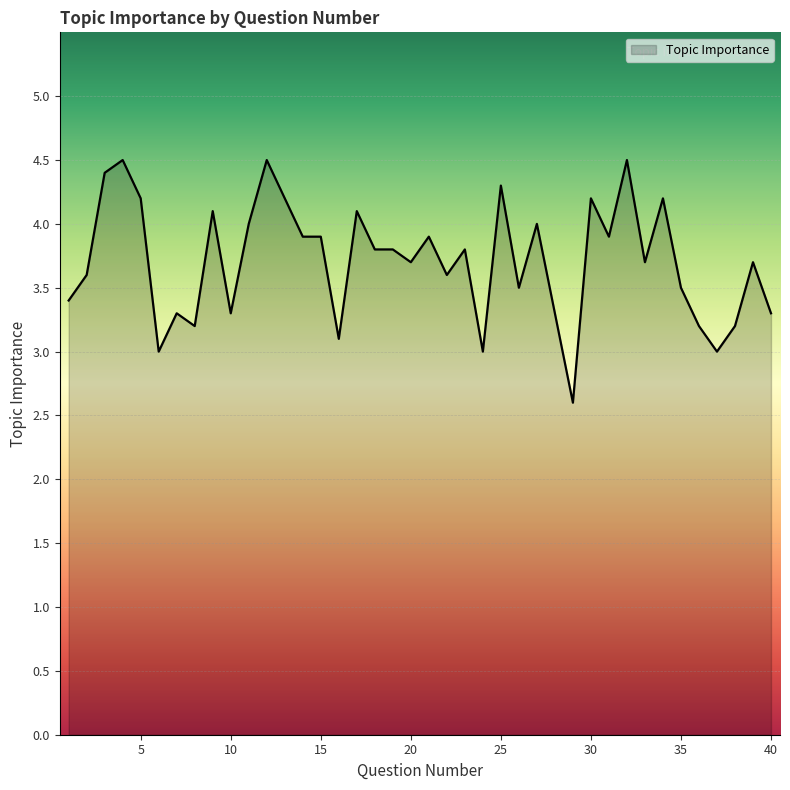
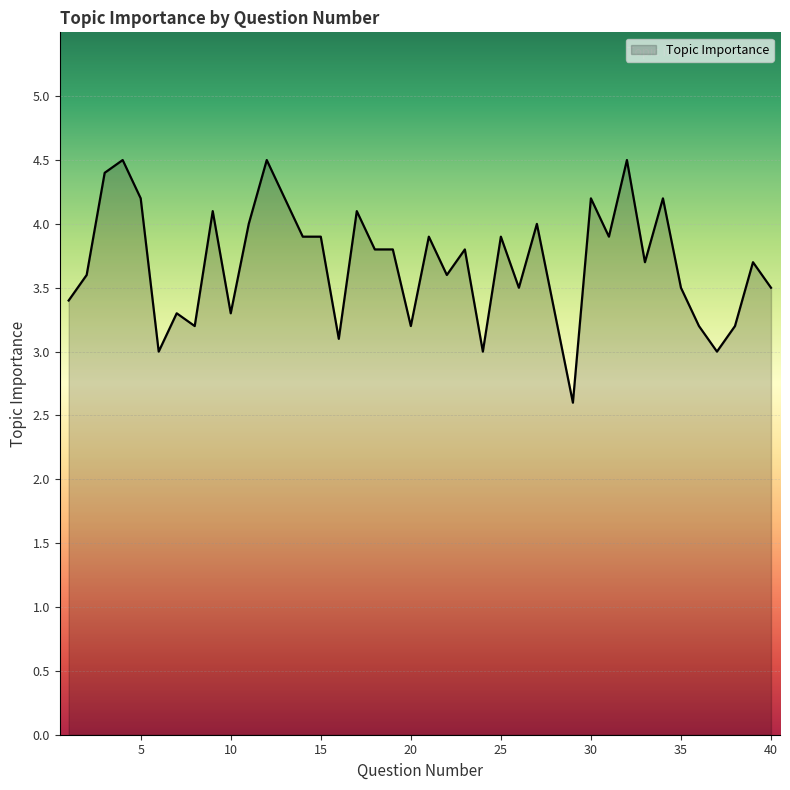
  {
    "5": 4.2,
    "10": 3.3,
    "15": 3.9,
-   "20": 3.7,
-   "25": 4.3,
+   "20": 3.2,
+   "25": 3.9,
    "30": 4.2,
    "35": 3.5,
-   "40": 3.3
+   "40": 3.5
  }
